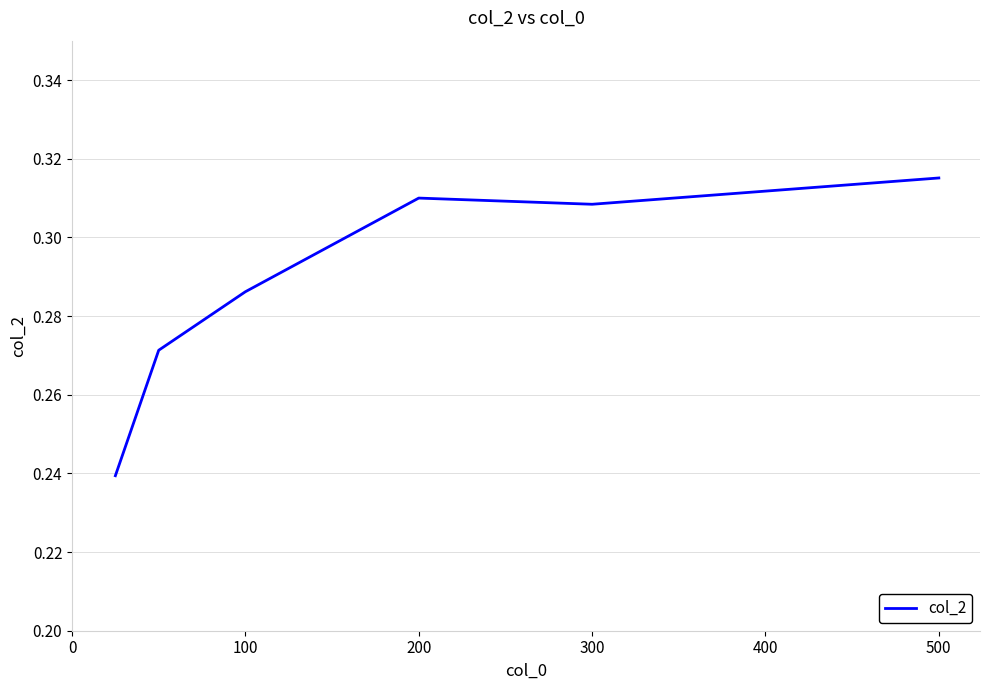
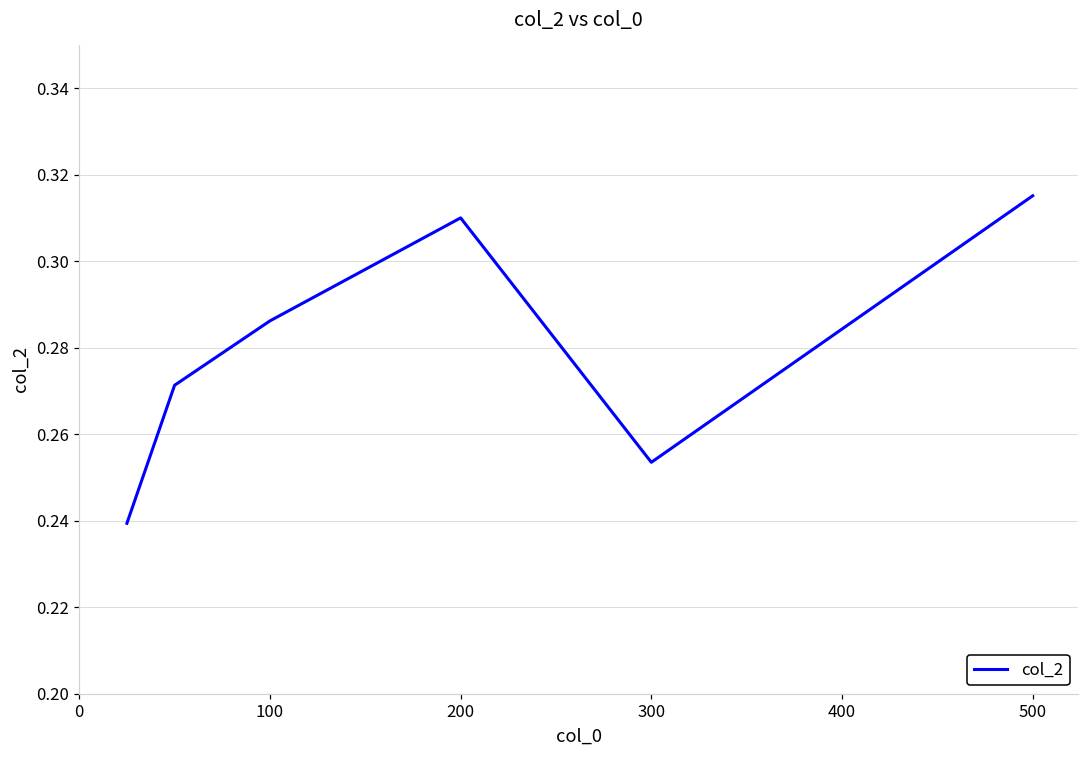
  {
    "100": 0.286,
    "200": 0.310,
-   "300": 0.308,
+   "300": 0.253,
    "500": 0.315
  }
